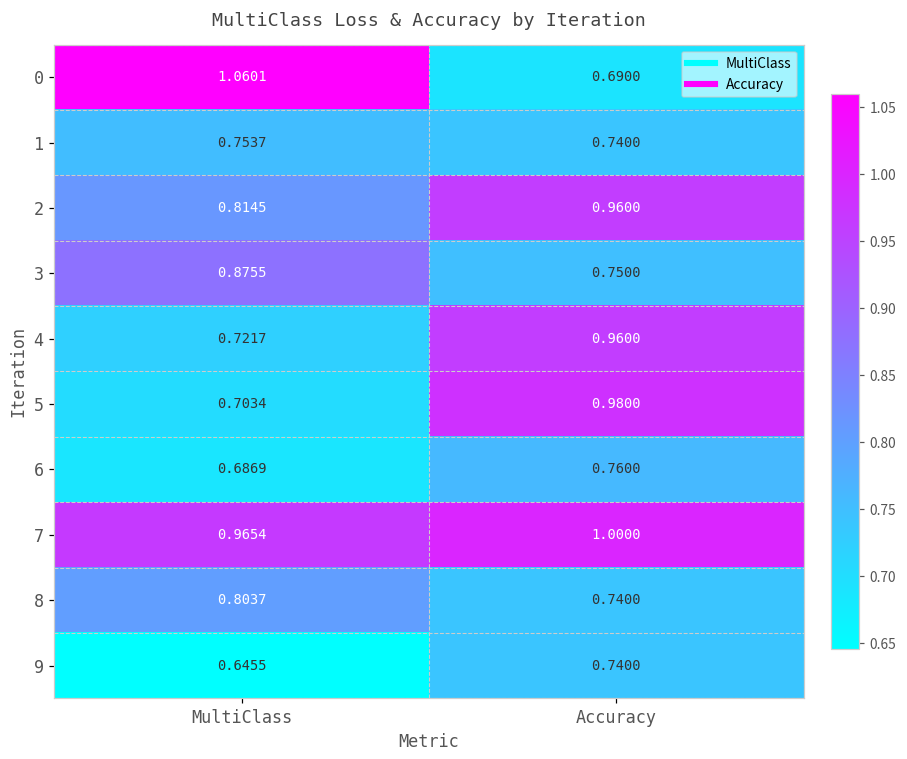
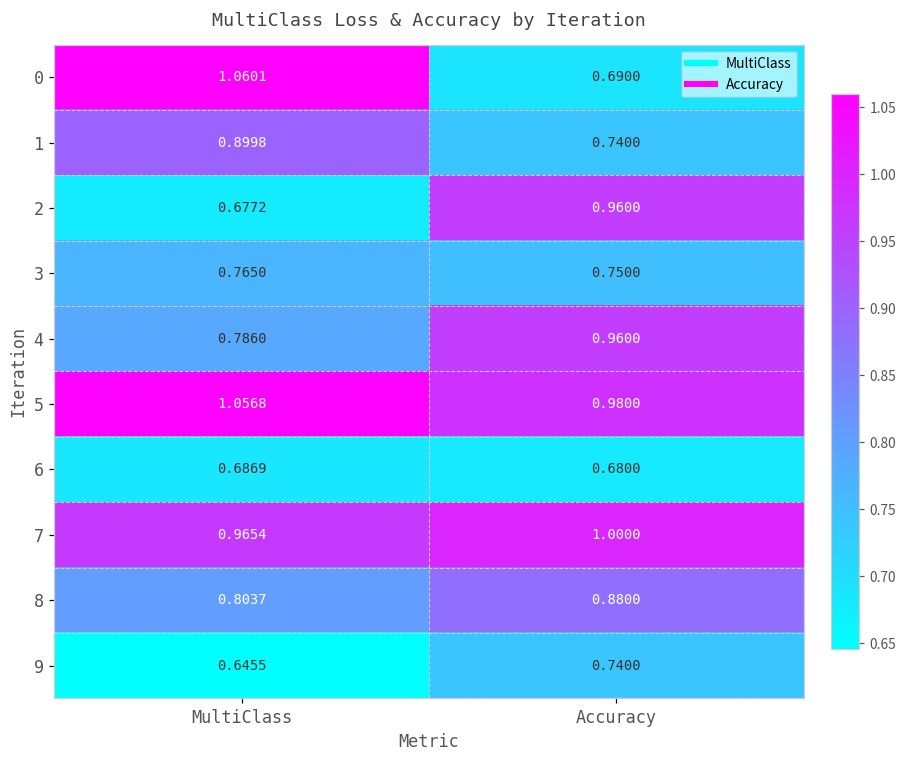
  {
    "0": {
      "MultiClass": 1.0601,
      "Accuracy": 0.6900
    },
    "1": {
-     "MultiClass": 0.7537,
+     "MultiClass": 0.8998,
      "Accuracy": 0.7400
    },
    "2": {
-     "MultiClass": 0.8145,
+     "MultiClass": 0.6772,
      "Accuracy": 0.9600
    },
    "3": {
-     "MultiClass": 0.8755,
+     "MultiClass": 0.7650,
      "Accuracy": 0.7500
    },
    "4": {
-     "MultiClass": 0.7217,
+     "MultiClass": 0.7860,
      "Accuracy": 0.9600
    },
    "5": {
-     "MultiClass": 0.7034,
+     "MultiClass": 1.0568,
      "Accuracy": 0.9800
    },
    "6": {
      "MultiClass": 0.6869,
-     "Accuracy": 0.7600
+     "Accuracy": 0.6800
    },
    "7": {
      "MultiClass": 0.9654,
      "Accuracy": 1.0000
    },
    "8": {
      "MultiClass": 0.8037,
-     "Accuracy": 0.7400
+     "Accuracy": 0.8800
    },
    "9": {
      "MultiClass": 0.6455,
      "Accuracy": 0.7400
    }
  }
